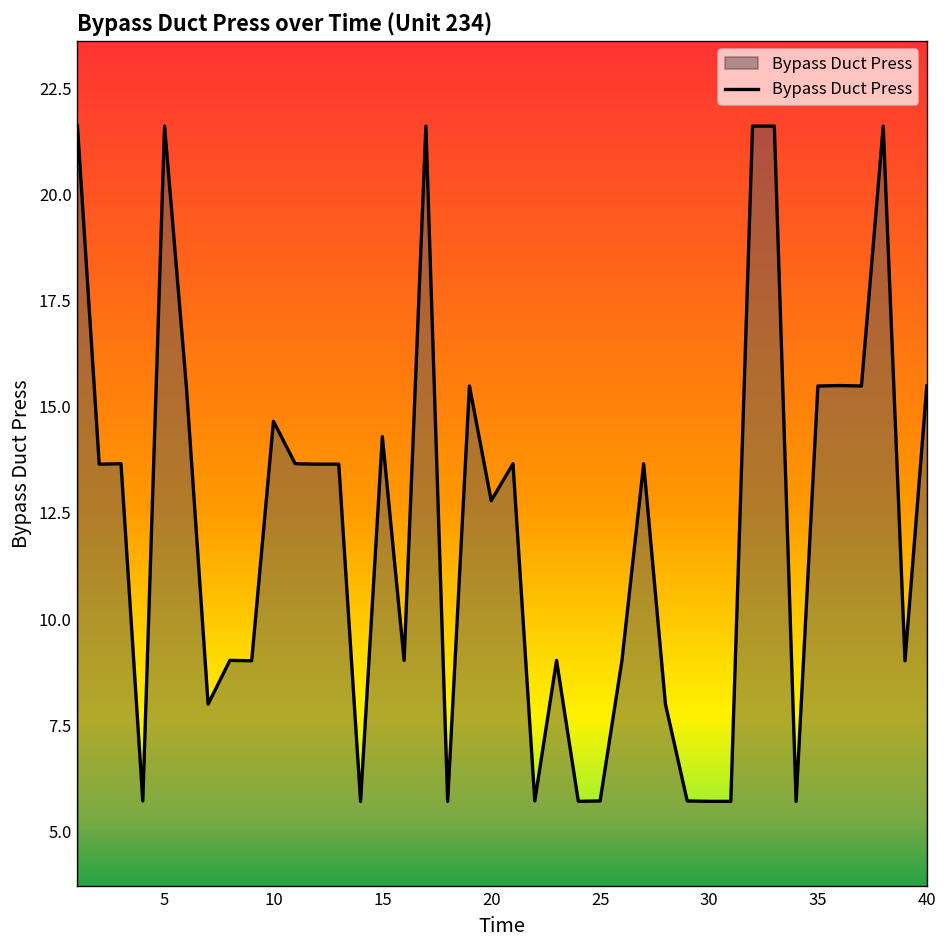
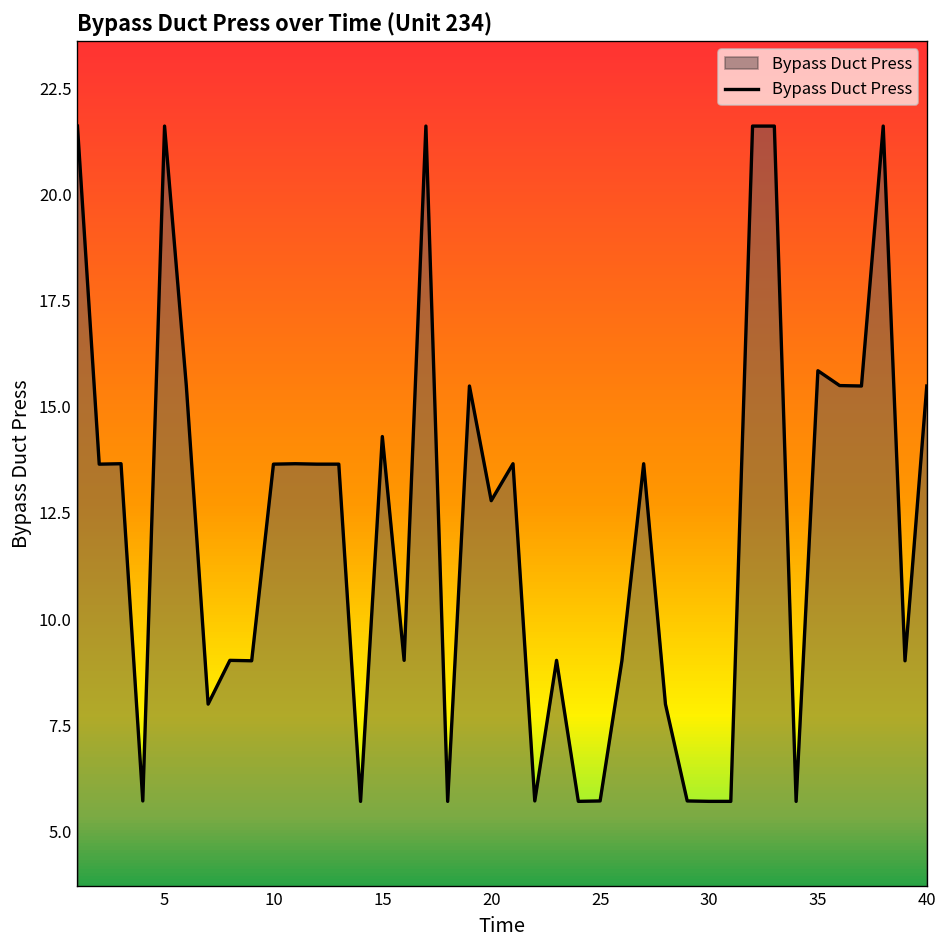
  {
    "5": 21.6,
-   "10": 14.7,
+   "10": 13.7,
    "15": 14.3,
    "20": 12.8,
    "25": 5.7,
    "30": 5.7,
-   "35": 15.5,
+   "35": 15.9,
    "40": 15.5
  }
